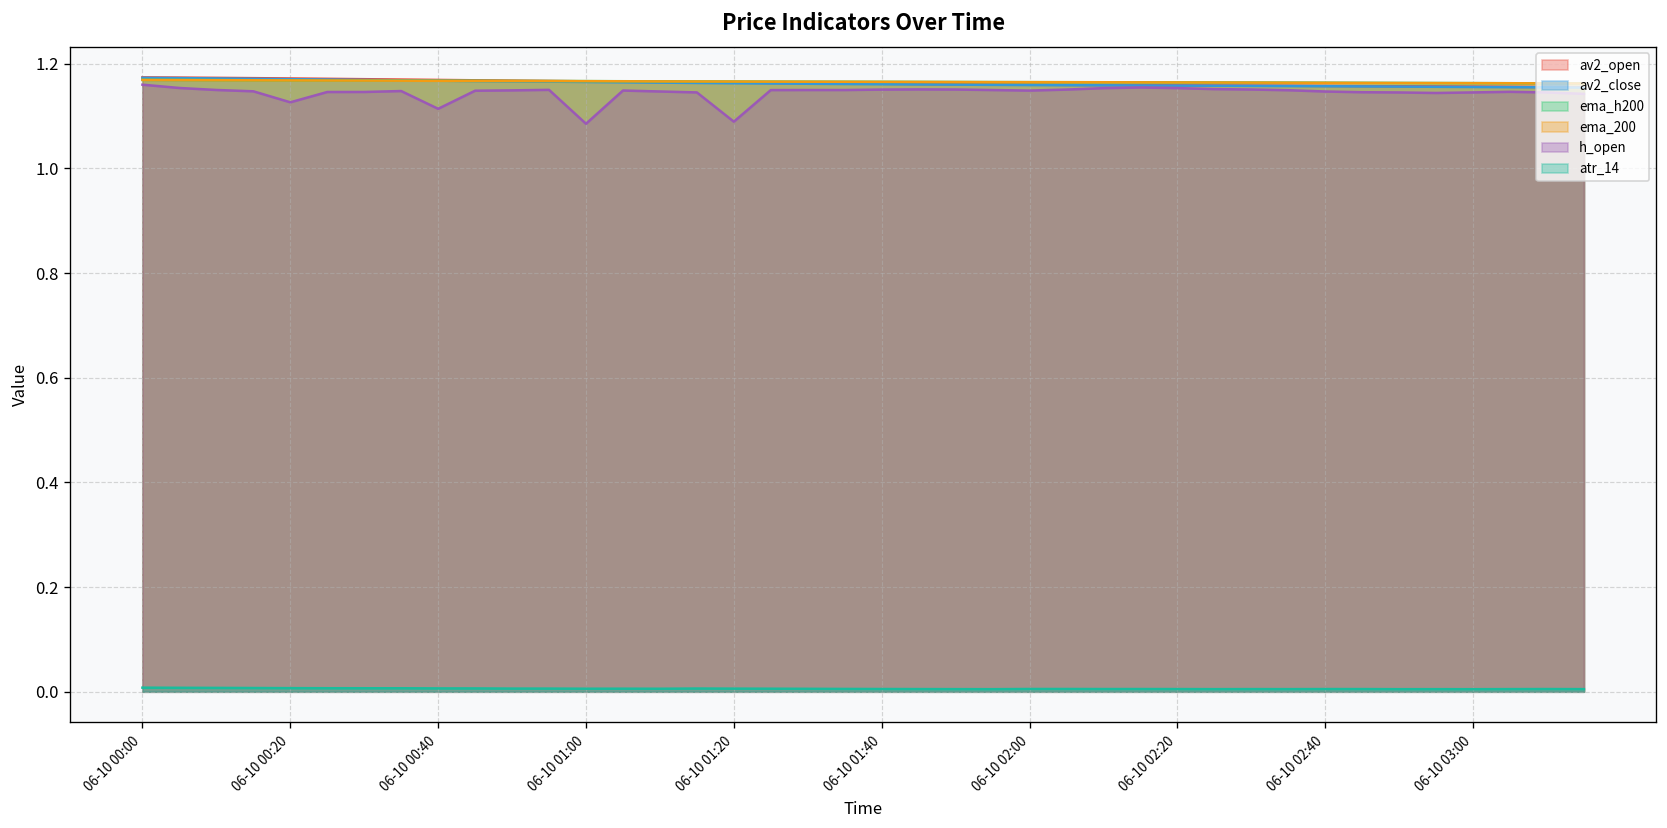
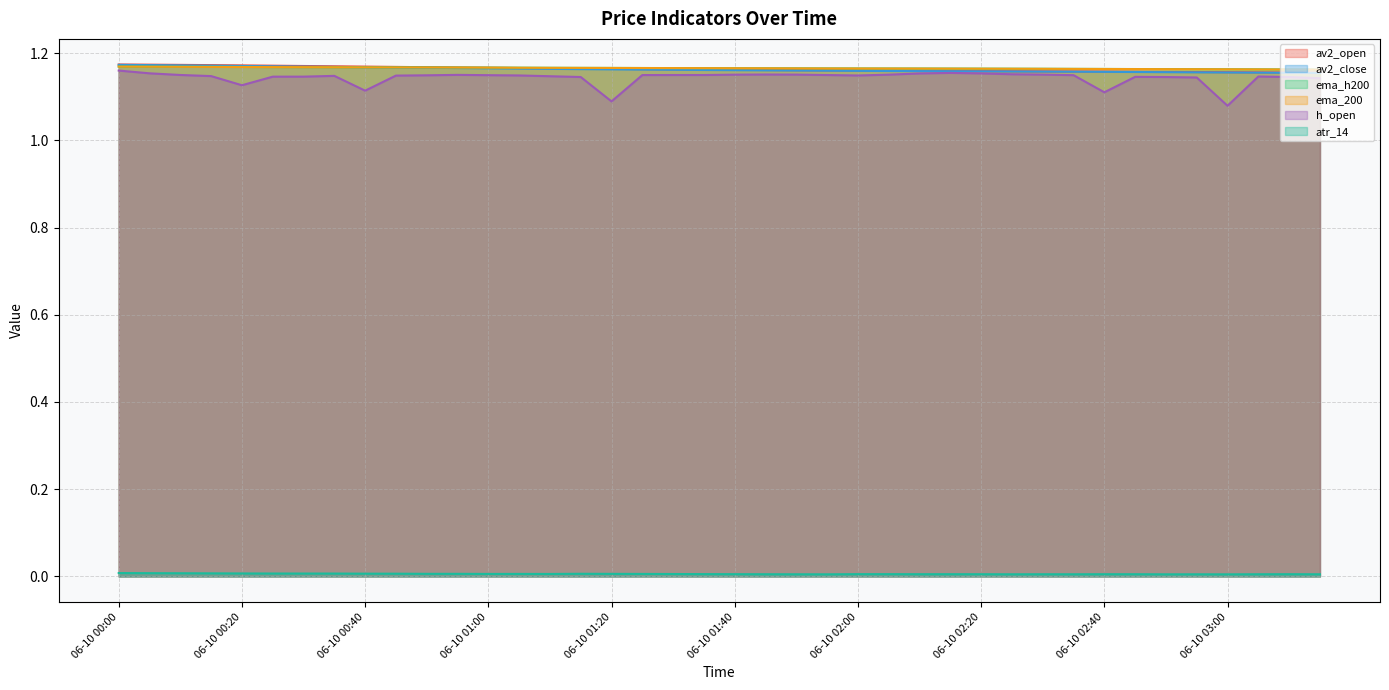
  {
    "h_open": {
      "06-10 00:00": 1.16,
      "06-10 00:20": 1.13,
      "06-10 00:40": 1.11,
-     "06-10 01:00": 1.09,
+     "06-10 01:00": 1.15,
      "06-10 01:20": 1.09,
      "06-10 01:40": 1.15,
      "06-10 02:00": 1.15,
-     "06-10 02:40": 1.15,
-     "06-10 03:00": 1.15
+     "06-10 02:40": 1.11,
+     "06-10 03:00": 1.08
    }
  }
